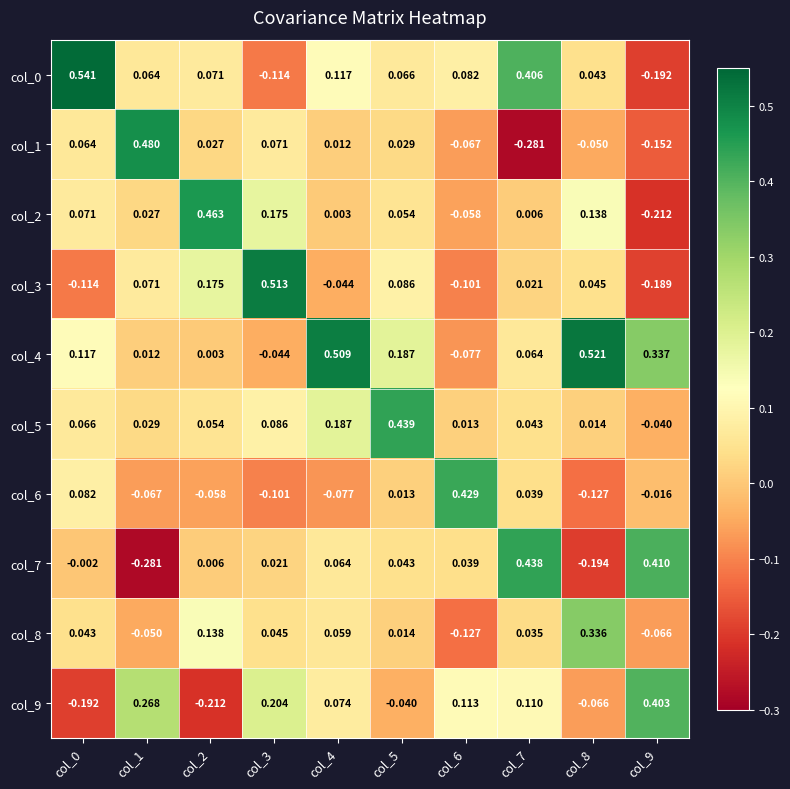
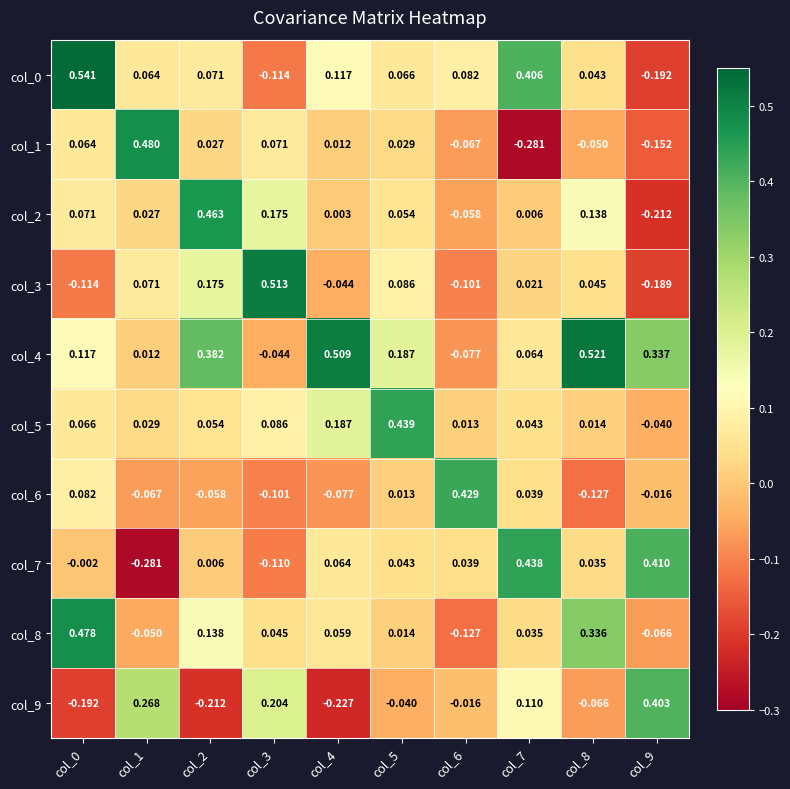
  {
    "col_0": {
      "col_0": 0.541,
      "col_1": 0.064,
      "col_2": 0.071,
      "col_3": -0.114,
      "col_4": 0.117,
      "col_5": 0.066,
      "col_6": 0.082,
      "col_7": 0.406,
      "col_8": 0.043,
      "col_9": -0.192
    },
    "col_1": {
      "col_0": 0.064,
      "col_1": 0.480,
      "col_2": 0.027,
      "col_3": 0.071,
      "col_4": 0.012,
      "col_5": 0.029,
      "col_6": -0.067,
      "col_7": -0.281,
      "col_8": -0.050,
      "col_9": -0.152
    },
    "col_2": {
      "col_0": 0.071,
      "col_1": 0.027,
      "col_2": 0.463,
      "col_3": 0.175,
      "col_4": 0.003,
      "col_5": 0.054,
      "col_6": -0.058,
      "col_7": 0.006,
      "col_8": 0.138,
      "col_9": -0.212
    },
    "col_3": {
      "col_0": -0.114,
      "col_1": 0.071,
      "col_2": 0.175,
      "col_3": 0.513,
      "col_4": -0.044,
      "col_5": 0.086,
      "col_6": -0.101,
      "col_7": 0.021,
      "col_8": 0.045,
      "col_9": -0.189
    },
    "col_4": {
      "col_0": 0.117,
      "col_1": 0.012,
-     "col_2": 0.003,
+     "col_2": 0.382,
      "col_3": -0.044,
      "col_4": 0.509,
      "col_5": 0.187,
      "col_6": -0.077,
      "col_7": 0.064,
      "col_8": 0.521,
      "col_9": 0.337
    },
    "col_5": {
      "col_0": 0.066,
      "col_1": 0.029,
      "col_2": 0.054,
      "col_3": 0.086,
      "col_4": 0.187,
      "col_5": 0.439,
      "col_6": 0.013,
      "col_7": 0.043,
      "col_8": 0.014,
      "col_9": -0.040
    },
    "col_6": {
      "col_0": 0.082,
      "col_1": -0.067,
      "col_2": -0.058,
      "col_3": -0.101,
      "col_4": -0.077,
      "col_5": 0.013,
      "col_6": 0.429,
      "col_7": 0.039,
      "col_8": -0.127,
      "col_9": -0.016
    },
    "col_7": {
      "col_0": -0.002,
      "col_1": -0.281,
      "col_2": 0.006,
-     "col_3": 0.021,
+     "col_3": -0.110,
      "col_4": 0.064,
      "col_5": 0.043,
      "col_6": 0.039,
      "col_7": 0.438,
-     "col_8": -0.194,
+     "col_8": 0.035,
      "col_9": 0.410
    },
    "col_8": {
-     "col_0": 0.043,
+     "col_0": 0.478,
      "col_1": -0.050,
      "col_2": 0.138,
      "col_3": 0.045,
      "col_4": 0.059,
      "col_5": 0.014,
      "col_6": -0.127,
      "col_7": 0.035,
      "col_8": 0.336,
      "col_9": -0.066
    },
    "col_9": {
      "col_0": -0.192,
      "col_1": 0.268,
      "col_2": -0.212,
      "col_3": 0.204,
-     "col_4": 0.074,
+     "col_4": -0.227,
      "col_5": -0.040,
-     "col_6": 0.113,
+     "col_6": -0.016,
      "col_7": 0.110,
      "col_8": -0.066,
      "col_9": 0.403
    }
  }
